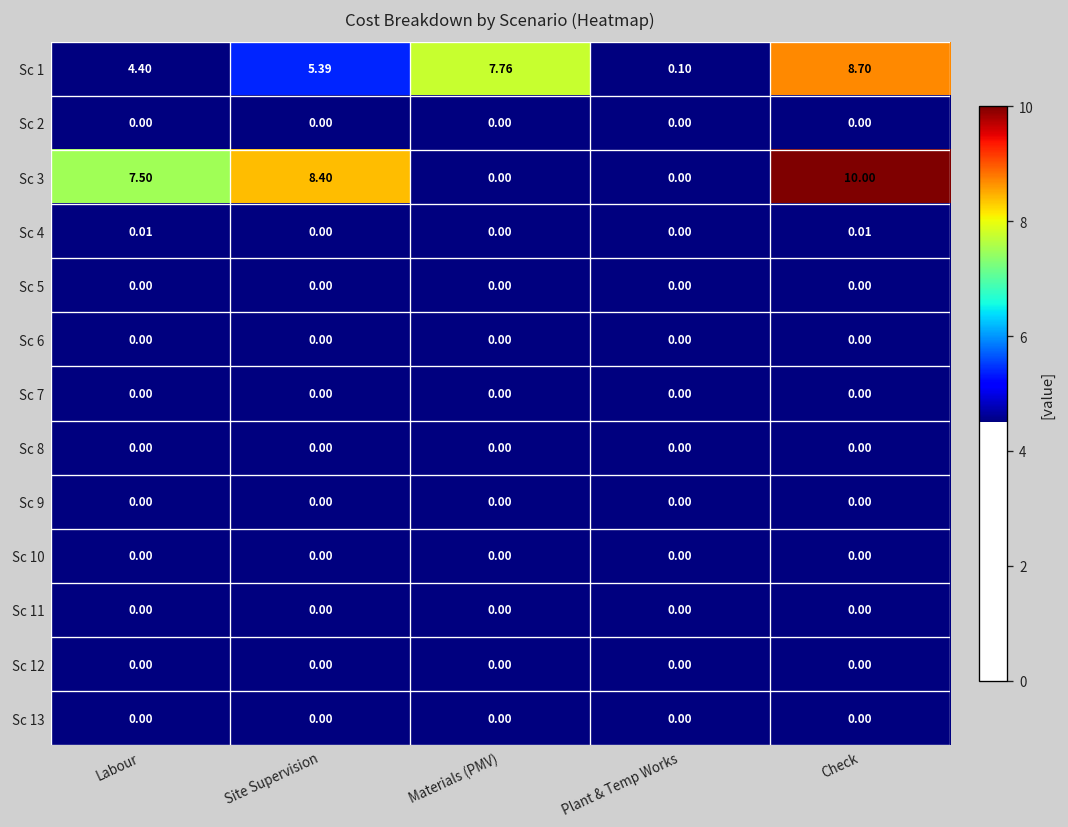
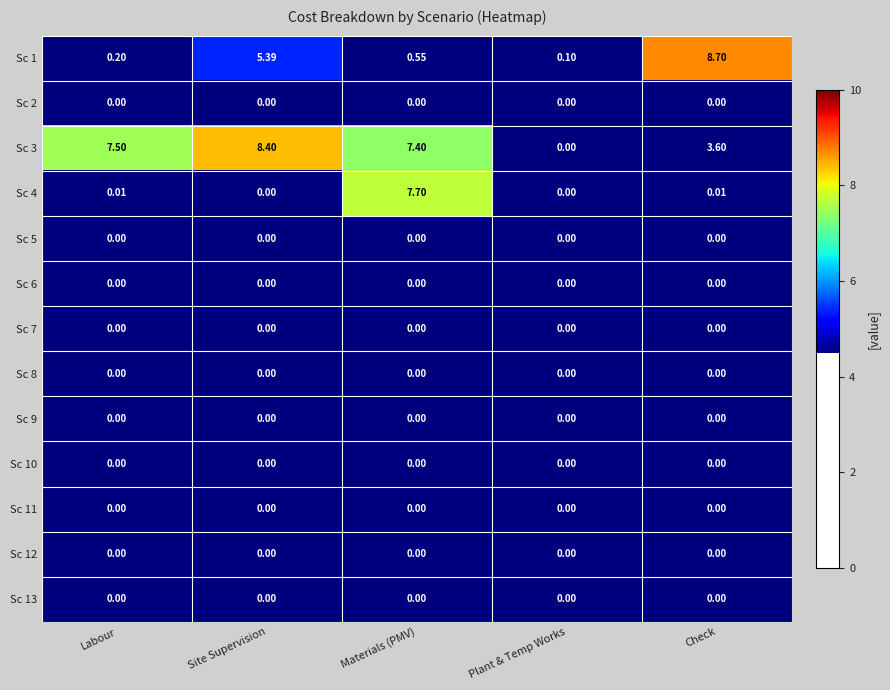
  {
    "Sc 1": {
-     "Labour": 4.40,
+     "Labour": 0.20,
      "Site Supervision": 5.39,
-     "Materials (PMV)": 7.76,
+     "Materials (PMV)": 0.55,
      "Plant & Temp Works": 0.10,
      "Check": 8.70
    },
    "Sc 2": {
      "Labour": 0.00,
      "Site Supervision": 0.00,
      "Materials (PMV)": 0.00,
      "Plant & Temp Works": 0.00,
      "Check": 0.00
    },
    "Sc 3": {
      "Labour": 7.50,
      "Site Supervision": 8.40,
-     "Materials (PMV)": 0.00,
+     "Materials (PMV)": 7.40,
      "Plant & Temp Works": 0.00,
-     "Check": 10.00
+     "Check": 3.60
    },
    "Sc 4": {
      "Labour": 0.01,
      "Site Supervision": 0.00,
-     "Materials (PMV)": 0.00,
+     "Materials (PMV)": 7.70,
      "Plant & Temp Works": 0.00,
      "Check": 0.01
    },
    "Sc 5": {
      "Labour": 0.00,
      "Site Supervision": 0.00,
      "Materials (PMV)": 0.00,
      "Plant & Temp Works": 0.00,
      "Check": 0.00
    },
    "Sc 6": {
      "Labour": 0.00,
      "Site Supervision": 0.00,
      "Materials (PMV)": 0.00,
      "Plant & Temp Works": 0.00,
      "Check": 0.00
    },
    "Sc 7": {
      "Labour": 0.00,
      "Site Supervision": 0.00,
      "Materials (PMV)": 0.00,
      "Plant & Temp Works": 0.00,
      "Check": 0.00
    },
    "Sc 8": {
      "Labour": 0.00,
      "Site Supervision": 0.00,
      "Materials (PMV)": 0.00,
      "Plant & Temp Works": 0.00,
      "Check": 0.00
    },
    "Sc 9": {
      "Labour": 0.00,
      "Site Supervision": 0.00,
      "Materials (PMV)": 0.00,
      "Plant & Temp Works": 0.00,
      "Check": 0.00
    },
    "Sc 10": {
      "Labour": 0.00,
      "Site Supervision": 0.00,
      "Materials (PMV)": 0.00,
      "Plant & Temp Works": 0.00,
      "Check": 0.00
    },
    "Sc 11": {
      "Labour": 0.00,
      "Site Supervision": 0.00,
      "Materials (PMV)": 0.00,
      "Plant & Temp Works": 0.00,
      "Check": 0.00
    },
    "Sc 12": {
      "Labour": 0.00,
      "Site Supervision": 0.00,
      "Materials (PMV)": 0.00,
      "Plant & Temp Works": 0.00,
      "Check": 0.00
    },
    "Sc 13": {
      "Labour": 0.00,
      "Site Supervision": 0.00,
      "Materials (PMV)": 0.00,
      "Plant & Temp Works": 0.00,
      "Check": 0.00
    }
  }
